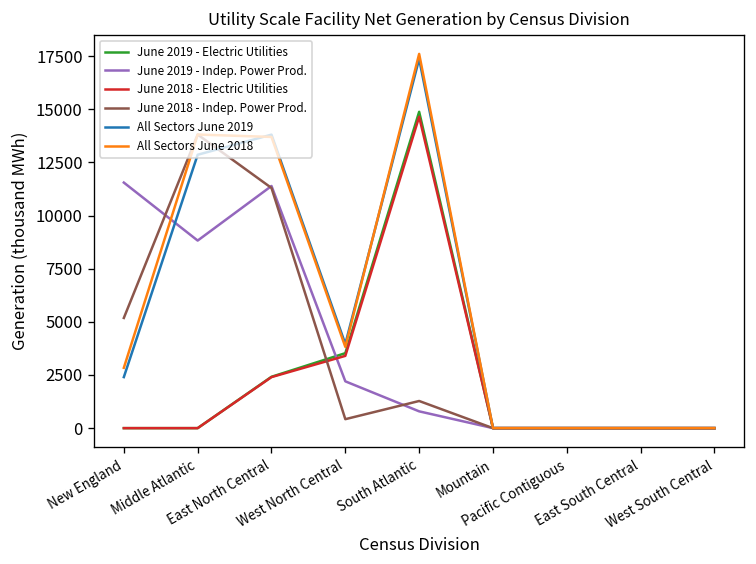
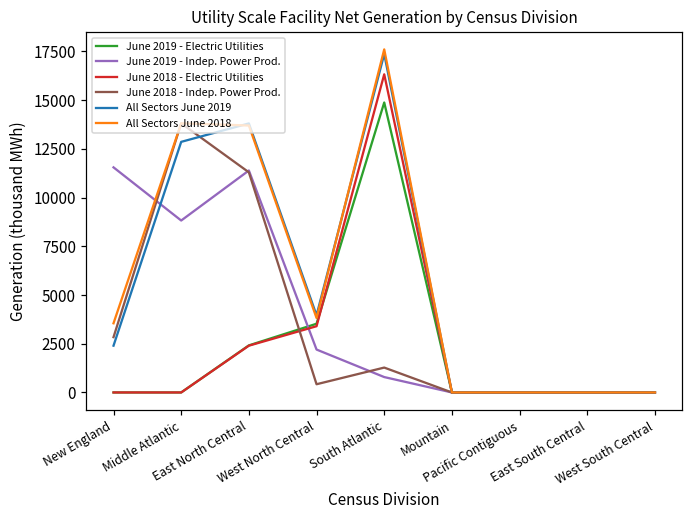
  {
    "June 2019 - Electric Utilities": {
      "South Atlantic": 14900
    },
    "June 2019 - Indep. Power Prod.": {
      "New England": 11600,
      "Middle Atlantic": 8800,
      "West North Central": 2200,
      "South Atlantic": 800
    },
    "June 2018 - Electric Utilities": {
-     "South Atlantic": 14600
+     "South Atlantic": 16300
    },
    "June 2018 - Indep. Power Prod.": {
-     "New England": 5200,
+     "New England": 2800,
      "West North Central": 400,
      "South Atlantic": 1300
    },
    "All Sectors June 2019": {
      "New England": 2400,
      "Middle Atlantic": 12900,
      "South Atlantic": 17400
    },
    "All Sectors June 2018": {
-     "New England": 2800,
+     "New England": 3600,
      "South Atlantic": 17600
    }
  }
